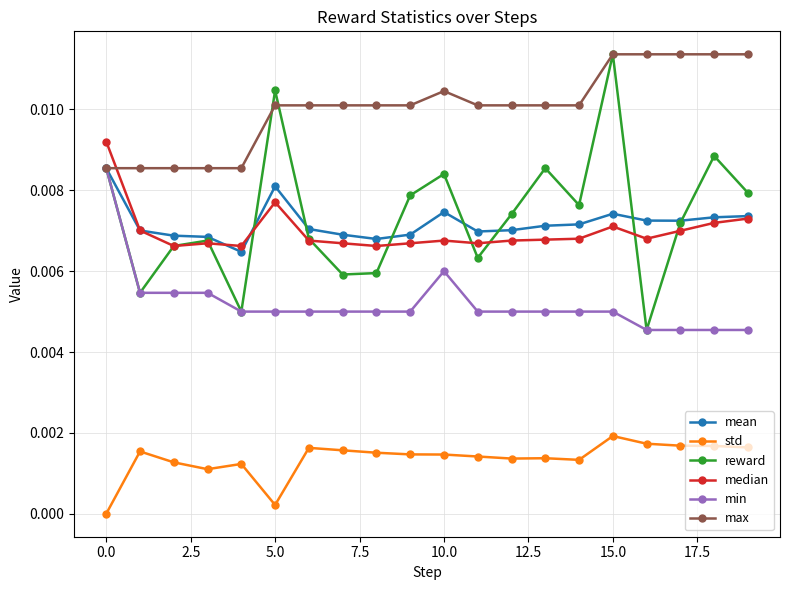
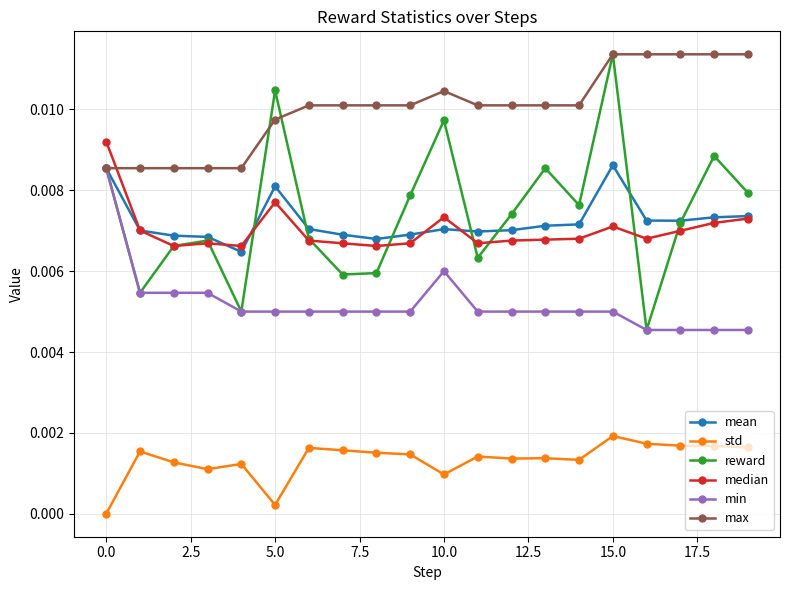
  {
    "mean": {
      "5.0": 0.0081,
-     "10.0": 0.0075,
-     "15.0": 0.0074
+     "10.0": 0.0070,
+     "15.0": 0.0086
    },
    "std": {
      "0.0": 0.0000,
      "5.0": 0.0002,
-     "10.0": 0.0015,
+     "10.0": 0.0010,
      "15.0": 0.0019
    },
    "reward": {
      "5.0": 0.0105,
-     "10.0": 0.0084
+     "10.0": 0.0097
    },
    "median": {
      "0.0": 0.0092,
      "5.0": 0.0077,
-     "10.0": 0.0068,
+     "10.0": 0.0073,
      "15.0": 0.0071
    },
    "min": {
      "5.0": 0.0050,
      "10.0": 0.0060,
      "15.0": 0.0050
    },
    "max": {
-     "5.0": 0.0101,
+     "5.0": 0.0097,
      "10.0": 0.0105
    }
  }
